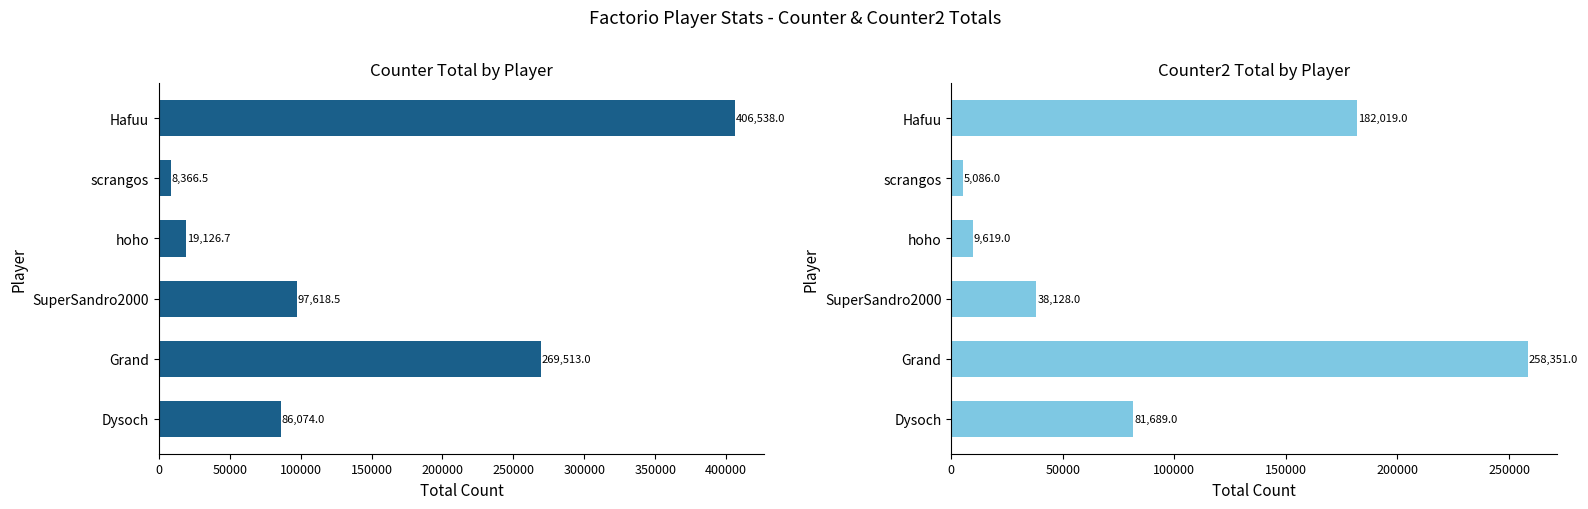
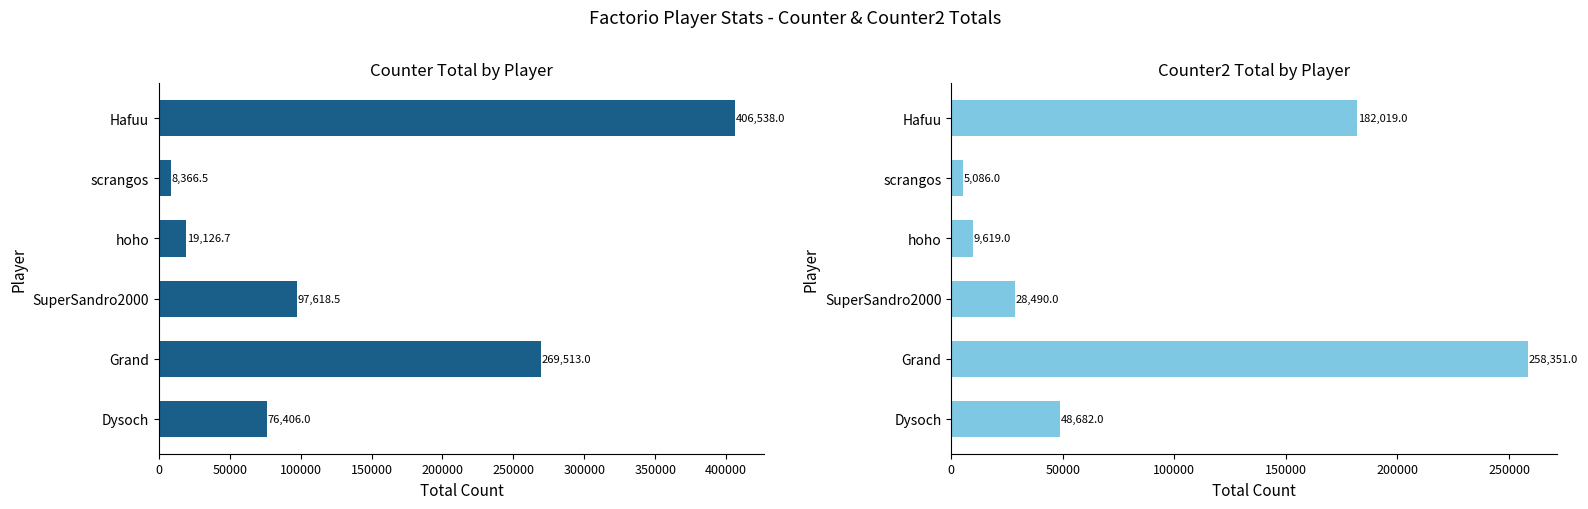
  {
    "Counter Total by Player": {
      "Hafuu": "406,538.0",
      "scrangos": "8,366.5",
      "hoho": "19,126.7",
      "SuperSandro2000": "97,618.5",
      "Grand": "269,513.0",
-     "Dysoch": "86,074.0"
+     "Dysoch": "76,406.0"
    },
    "Counter2 Total by Player": {
      "Hafuu": "182,019.0",
      "scrangos": "5,086.0",
      "hoho": "9,619.0",
-     "SuperSandro2000": "38,128.0",
+     "SuperSandro2000": "28,490.0",
      "Grand": "258,351.0",
-     "Dysoch": "81,689.0"
+     "Dysoch": "48,682.0"
    }
  }
